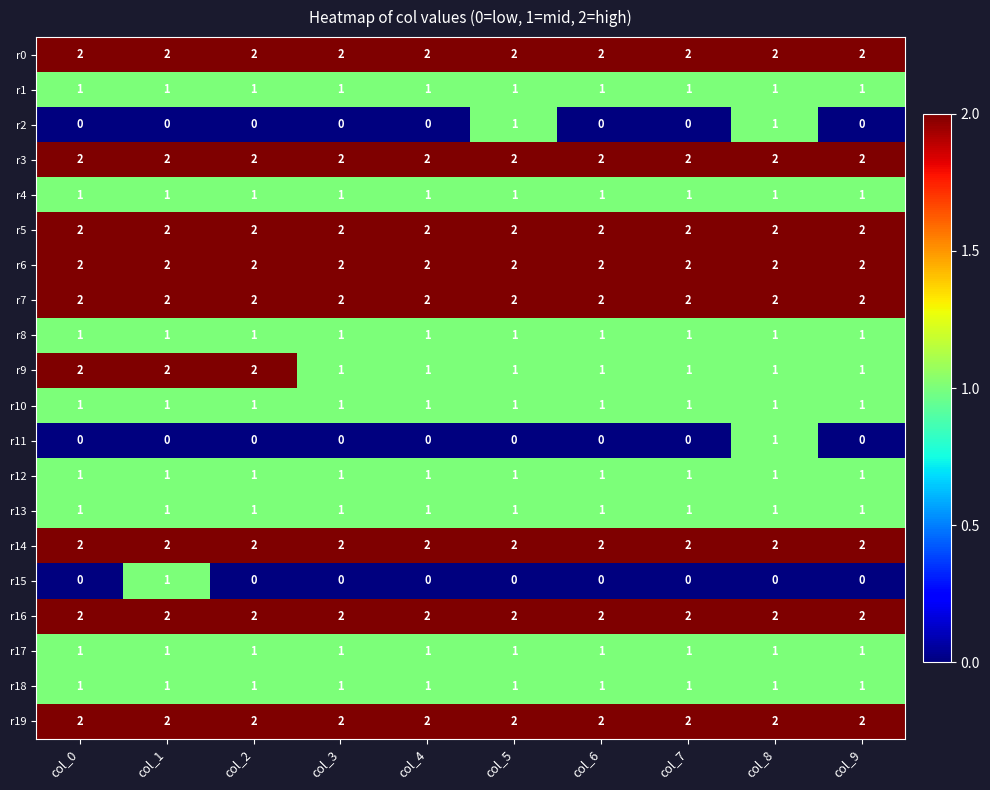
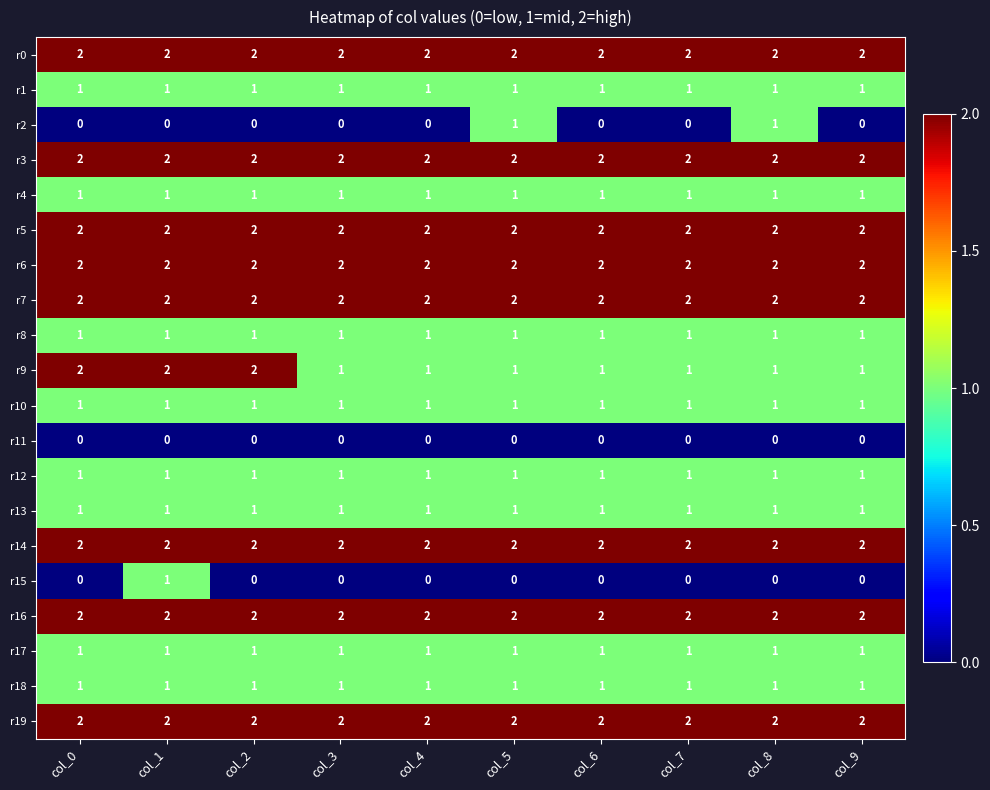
  {
    "r0": {
      "col_0": 2,
      "col_1": 2,
      "col_2": 2,
      "col_3": 2,
      "col_4": 2,
      "col_5": 2,
      "col_6": 2,
      "col_7": 2,
      "col_8": 2,
      "col_9": 2
    },
    "r1": {
      "col_0": 1,
      "col_1": 1,
      "col_2": 1,
      "col_3": 1,
      "col_4": 1,
      "col_5": 1,
      "col_6": 1,
      "col_7": 1,
      "col_8": 1,
      "col_9": 1
    },
    "r2": {
      "col_0": 0,
      "col_1": 0,
      "col_2": 0,
      "col_3": 0,
      "col_4": 0,
      "col_5": 1,
      "col_6": 0,
      "col_7": 0,
      "col_8": 1,
      "col_9": 0
    },
    "r3": {
      "col_0": 2,
      "col_1": 2,
      "col_2": 2,
      "col_3": 2,
      "col_4": 2,
      "col_5": 2,
      "col_6": 2,
      "col_7": 2,
      "col_8": 2,
      "col_9": 2
    },
    "r4": {
      "col_0": 1,
      "col_1": 1,
      "col_2": 1,
      "col_3": 1,
      "col_4": 1,
      "col_5": 1,
      "col_6": 1,
      "col_7": 1,
      "col_8": 1,
      "col_9": 1
    },
    "r5": {
      "col_0": 2,
      "col_1": 2,
      "col_2": 2,
      "col_3": 2,
      "col_4": 2,
      "col_5": 2,
      "col_6": 2,
      "col_7": 2,
      "col_8": 2,
      "col_9": 2
    },
    "r6": {
      "col_0": 2,
      "col_1": 2,
      "col_2": 2,
      "col_3": 2,
      "col_4": 2,
      "col_5": 2,
      "col_6": 2,
      "col_7": 2,
      "col_8": 2,
      "col_9": 2
    },
    "r7": {
      "col_0": 2,
      "col_1": 2,
      "col_2": 2,
      "col_3": 2,
      "col_4": 2,
      "col_5": 2,
      "col_6": 2,
      "col_7": 2,
      "col_8": 2,
      "col_9": 2
    },
    "r8": {
      "col_0": 1,
      "col_1": 1,
      "col_2": 1,
      "col_3": 1,
      "col_4": 1,
      "col_5": 1,
      "col_6": 1,
      "col_7": 1,
      "col_8": 1,
      "col_9": 1
    },
    "r9": {
      "col_0": 2,
      "col_1": 2,
      "col_2": 2,
      "col_3": 1,
      "col_4": 1,
      "col_5": 1,
      "col_6": 1,
      "col_7": 1,
      "col_8": 1,
      "col_9": 1
    },
    "r10": {
      "col_0": 1,
      "col_1": 1,
      "col_2": 1,
      "col_3": 1,
      "col_4": 1,
      "col_5": 1,
      "col_6": 1,
      "col_7": 1,
      "col_8": 1,
      "col_9": 1
    },
    "r11": {
      "col_0": 0,
      "col_1": 0,
      "col_2": 0,
      "col_3": 0,
      "col_4": 0,
      "col_5": 0,
      "col_6": 0,
      "col_7": 0,
-     "col_8": 1,
+     "col_8": 0,
      "col_9": 0
    },
    "r12": {
      "col_0": 1,
      "col_1": 1,
      "col_2": 1,
      "col_3": 1,
      "col_4": 1,
      "col_5": 1,
      "col_6": 1,
      "col_7": 1,
      "col_8": 1,
      "col_9": 1
    },
    "r13": {
      "col_0": 1,
      "col_1": 1,
      "col_2": 1,
      "col_3": 1,
      "col_4": 1,
      "col_5": 1,
      "col_6": 1,
      "col_7": 1,
      "col_8": 1,
      "col_9": 1
    },
    "r14": {
      "col_0": 2,
      "col_1": 2,
      "col_2": 2,
      "col_3": 2,
      "col_4": 2,
      "col_5": 2,
      "col_6": 2,
      "col_7": 2,
      "col_8": 2,
      "col_9": 2
    },
    "r15": {
      "col_0": 0,
      "col_1": 1,
      "col_2": 0,
      "col_3": 0,
      "col_4": 0,
      "col_5": 0,
      "col_6": 0,
      "col_7": 0,
      "col_8": 0,
      "col_9": 0
    },
    "r16": {
      "col_0": 2,
      "col_1": 2,
      "col_2": 2,
      "col_3": 2,
      "col_4": 2,
      "col_5": 2,
      "col_6": 2,
      "col_7": 2,
      "col_8": 2,
      "col_9": 2
    },
    "r17": {
      "col_0": 1,
      "col_1": 1,
      "col_2": 1,
      "col_3": 1,
      "col_4": 1,
      "col_5": 1,
      "col_6": 1,
      "col_7": 1,
      "col_8": 1,
      "col_9": 1
    },
    "r18": {
      "col_0": 1,
      "col_1": 1,
      "col_2": 1,
      "col_3": 1,
      "col_4": 1,
      "col_5": 1,
      "col_6": 1,
      "col_7": 1,
      "col_8": 1,
      "col_9": 1
    },
    "r19": {
      "col_0": 2,
      "col_1": 2,
      "col_2": 2,
      "col_3": 2,
      "col_4": 2,
      "col_5": 2,
      "col_6": 2,
      "col_7": 2,
      "col_8": 2,
      "col_9": 2
    }
  }
